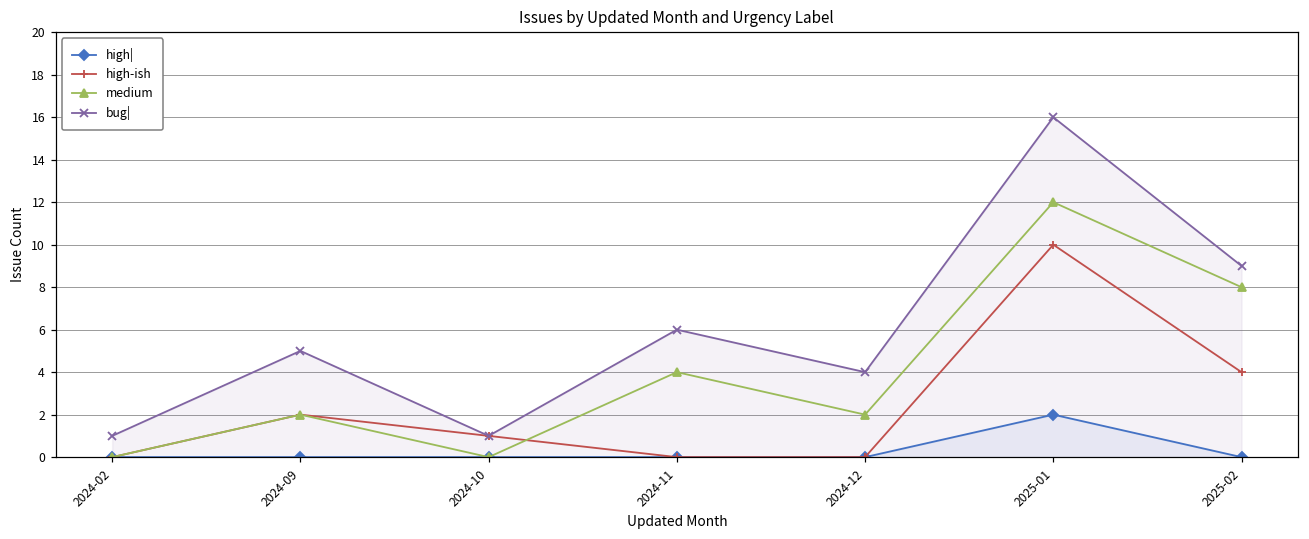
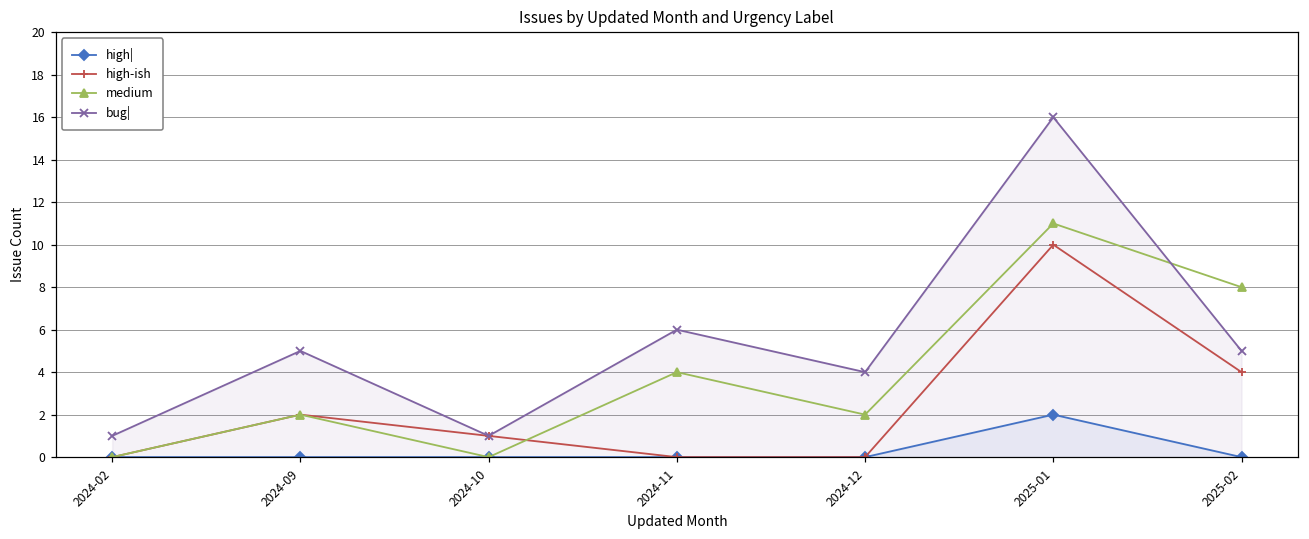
  {
    "high|": {
      "2024-09": 0,
      "2025-01": 2,
      "2025-02": 0
    },
    "high-ish": {
      "2025-01": 10,
      "2025-02": 4
    },
    "medium": {
      "2024-11": 4,
      "2024-12": 2,
-     "2025-01": 12,
+     "2025-01": 11,
      "2025-02": 8
    },
    "bug|": {
      "2024-02": 1,
      "2024-09": 5,
      "2024-11": 6,
      "2024-12": 4,
      "2025-01": 16,
-     "2025-02": 9
+     "2025-02": 5
    }
  }
